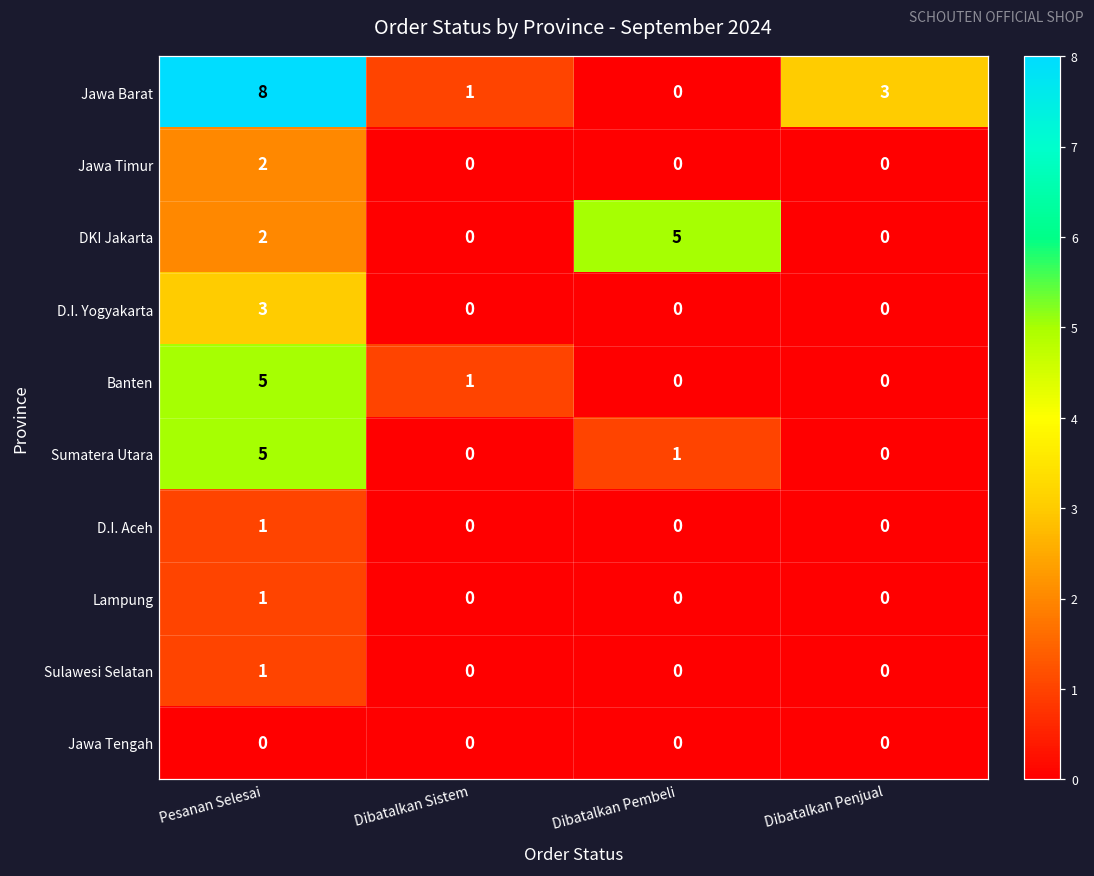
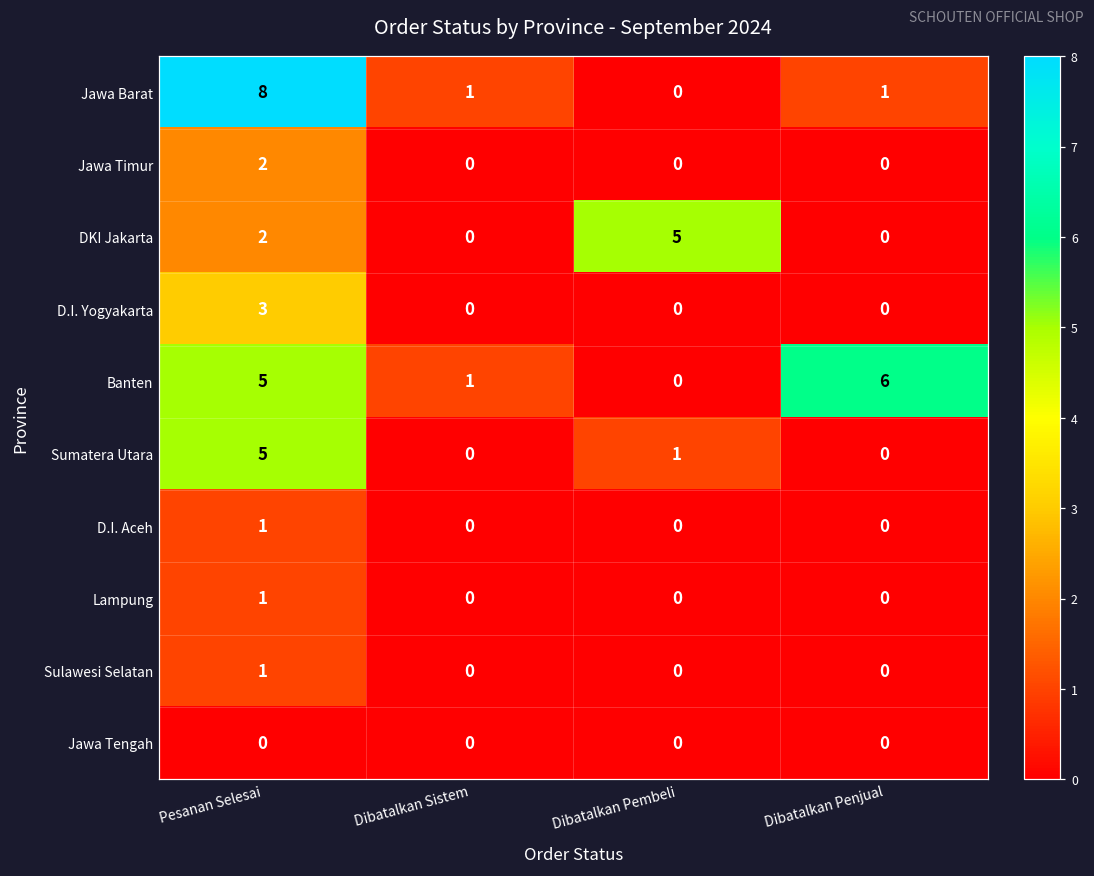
  {
    "Jawa Barat": {
      "Pesanan Selesai": 8,
      "Dibatalkan Sistem": 1,
      "Dibatalkan Pembeli": 0,
-     "Dibatalkan Penjual": 3
+     "Dibatalkan Penjual": 1
    },
    "Jawa Timur": {
      "Pesanan Selesai": 2,
      "Dibatalkan Sistem": 0,
      "Dibatalkan Pembeli": 0,
      "Dibatalkan Penjual": 0
    },
    "DKI Jakarta": {
      "Pesanan Selesai": 2,
      "Dibatalkan Sistem": 0,
      "Dibatalkan Pembeli": 5,
      "Dibatalkan Penjual": 0
    },
    "D.I. Yogyakarta": {
      "Pesanan Selesai": 3,
      "Dibatalkan Sistem": 0,
      "Dibatalkan Pembeli": 0,
      "Dibatalkan Penjual": 0
    },
    "Banten": {
      "Pesanan Selesai": 5,
      "Dibatalkan Sistem": 1,
      "Dibatalkan Pembeli": 0,
-     "Dibatalkan Penjual": 0
+     "Dibatalkan Penjual": 6
    },
    "Sumatera Utara": {
      "Pesanan Selesai": 5,
      "Dibatalkan Sistem": 0,
      "Dibatalkan Pembeli": 1,
      "Dibatalkan Penjual": 0
    },
    "D.I. Aceh": {
      "Pesanan Selesai": 1,
      "Dibatalkan Sistem": 0,
      "Dibatalkan Pembeli": 0,
      "Dibatalkan Penjual": 0
    },
    "Lampung": {
      "Pesanan Selesai": 1,
      "Dibatalkan Sistem": 0,
      "Dibatalkan Pembeli": 0,
      "Dibatalkan Penjual": 0
    },
    "Sulawesi Selatan": {
      "Pesanan Selesai": 1,
      "Dibatalkan Sistem": 0,
      "Dibatalkan Pembeli": 0,
      "Dibatalkan Penjual": 0
    },
    "Jawa Tengah": {
      "Pesanan Selesai": 0,
      "Dibatalkan Sistem": 0,
      "Dibatalkan Pembeli": 0,
      "Dibatalkan Penjual": 0
    }
  }
